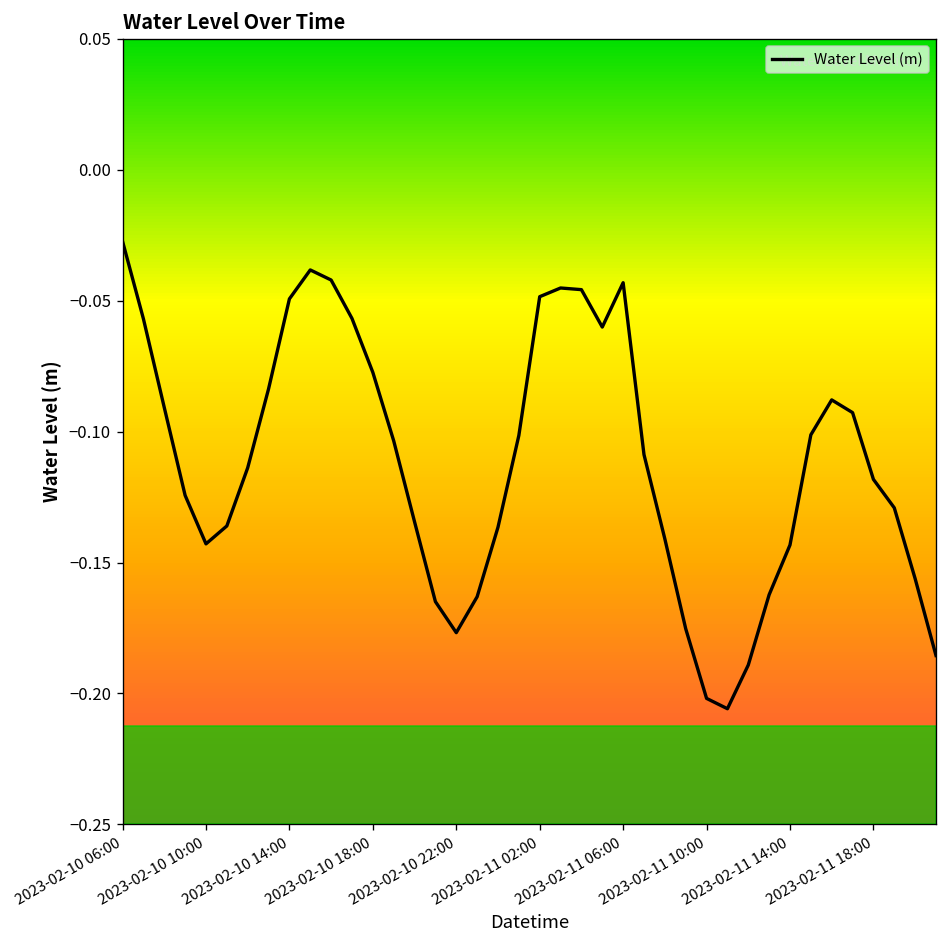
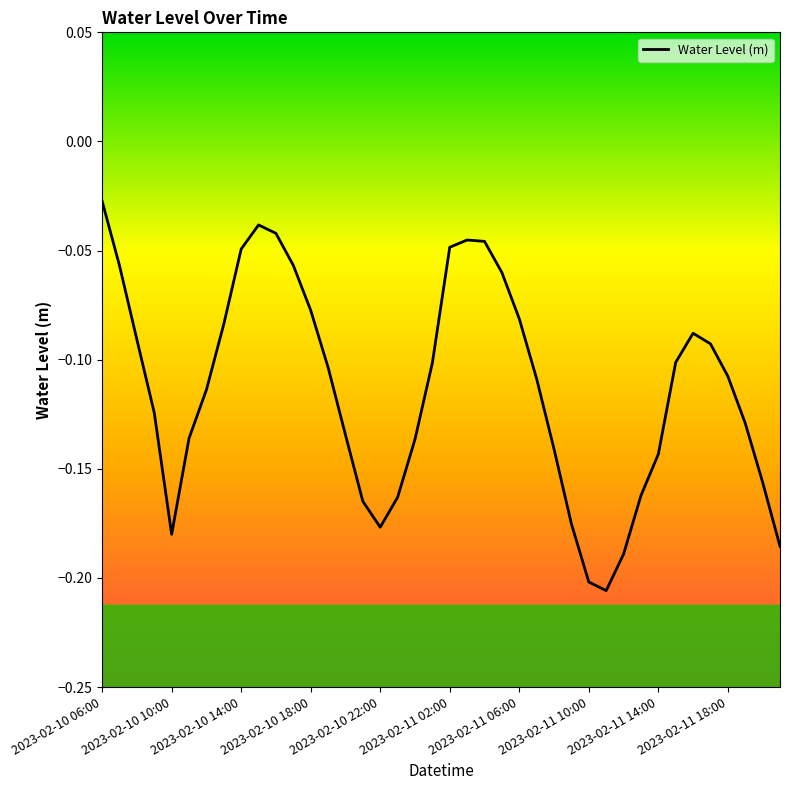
  {
    "2023-02-10 06:00": -0.027,
-   "2023-02-10 10:00": -0.143,
+   "2023-02-10 10:00": -0.180,
    "2023-02-10 14:00": -0.049,
    "2023-02-10 18:00": -0.077,
    "2023-02-10 22:00": -0.177,
    "2023-02-11 02:00": -0.048,
-   "2023-02-11 06:00": -0.043,
+   "2023-02-11 06:00": -0.081,
    "2023-02-11 10:00": -0.202,
    "2023-02-11 14:00": -0.143,
-   "2023-02-11 18:00": -0.118
+   "2023-02-11 18:00": -0.108
  }
